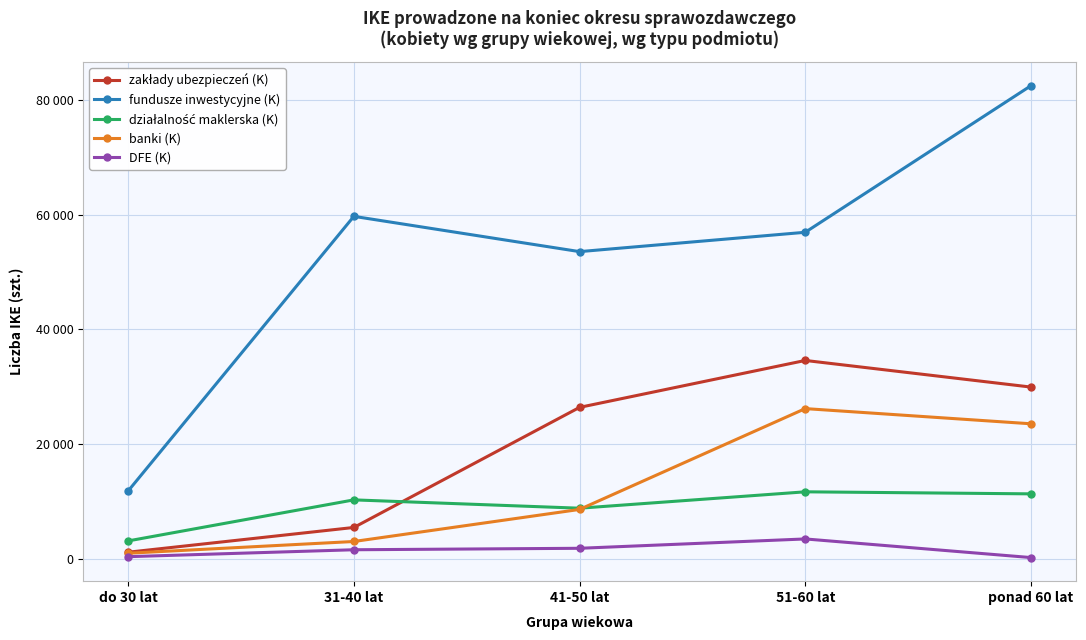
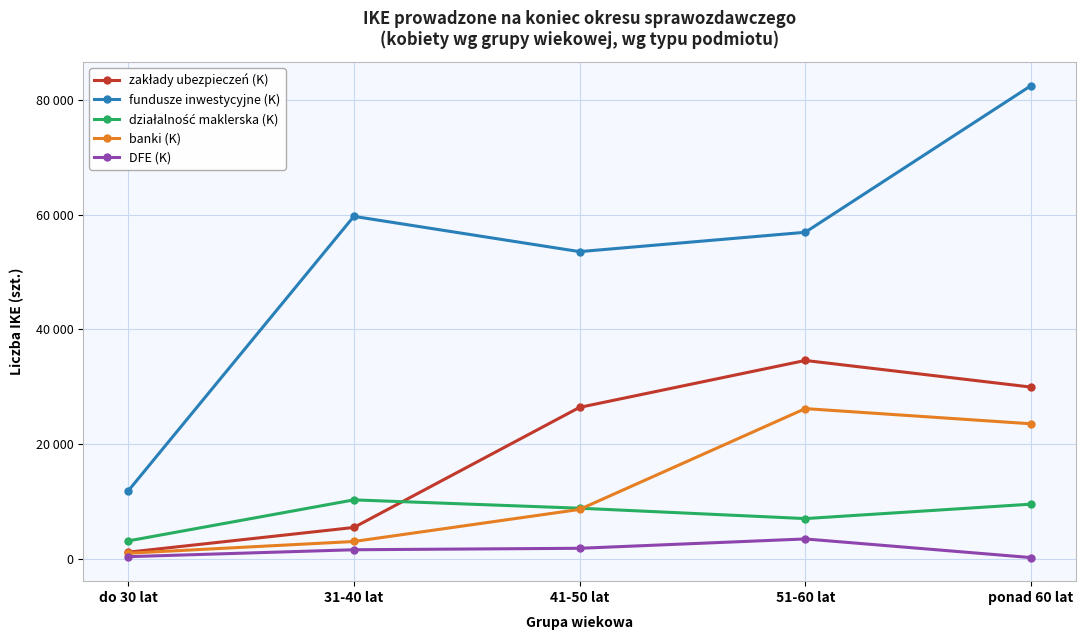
  {
    "zakłady ubezpieczeń (K)": {
      "31-40 lat": 5000,
      "41-50 lat": 26000,
      "51-60 lat": 35000,
      "ponad 60 lat": 30000
    },
    "fundusze inwestycyjne (K)": {
      "do 30 lat": 12000,
      "31-40 lat": 60000,
      "41-50 lat": 54000,
      "51-60 lat": 57000,
      "ponad 60 lat": 83000
    },
    "działalność maklerska (K)": {
      "do 30 lat": 3000,
      "31-40 lat": 10000,
-     "51-60 lat": 12000,
-     "ponad 60 lat": 11000
+     "51-60 lat": 7000,
+     "ponad 60 lat": 10000
    },
    "banki (K)": {
      "31-40 lat": 3000,
      "51-60 lat": 26000,
      "ponad 60 lat": 24000
    },
    "DFE (K)": {
      "do 30 lat": 0,
      "31-40 lat": 2000,
      "41-50 lat": 2000,
      "51-60 lat": 3000,
      "ponad 60 lat": 0
    }
  }
